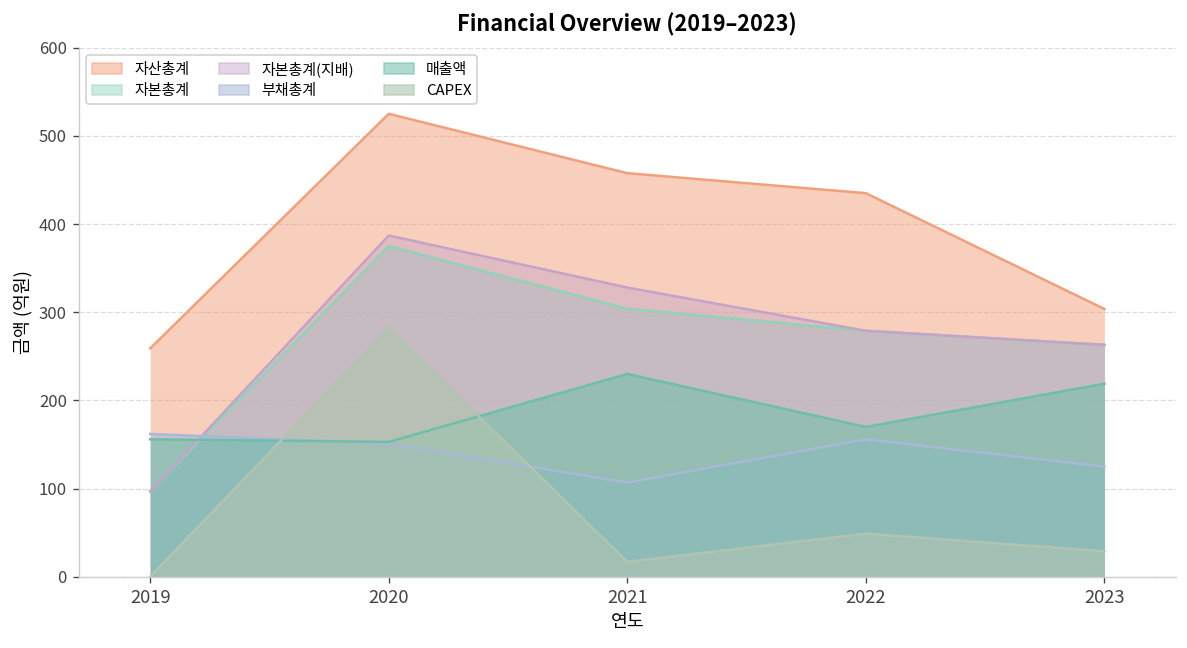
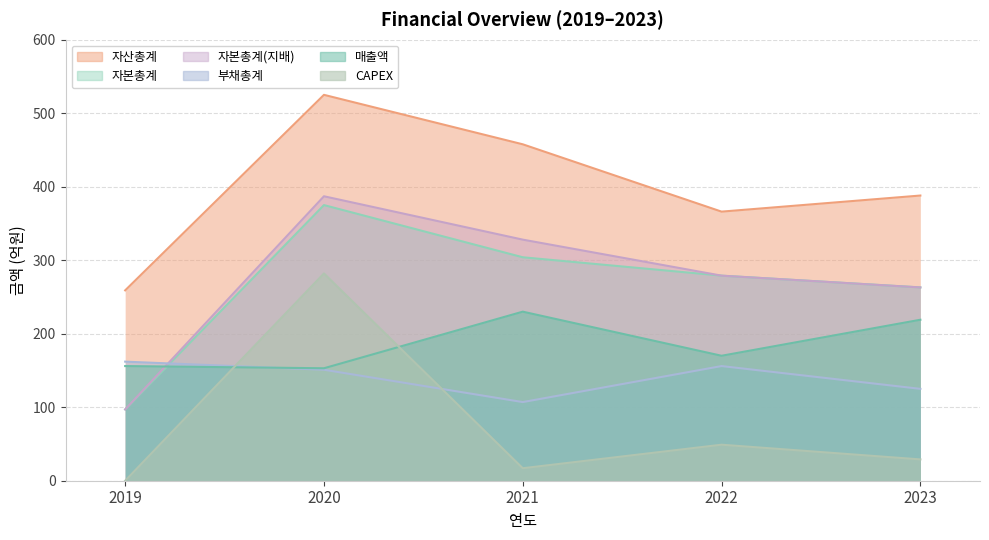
  {
    "자산총계": {
      "2019": 260,
      "2020": 530,
      "2021": 460,
-     "2022": 440,
-     "2023": 300
+     "2022": 370,
+     "2023": 390
    }
  }
